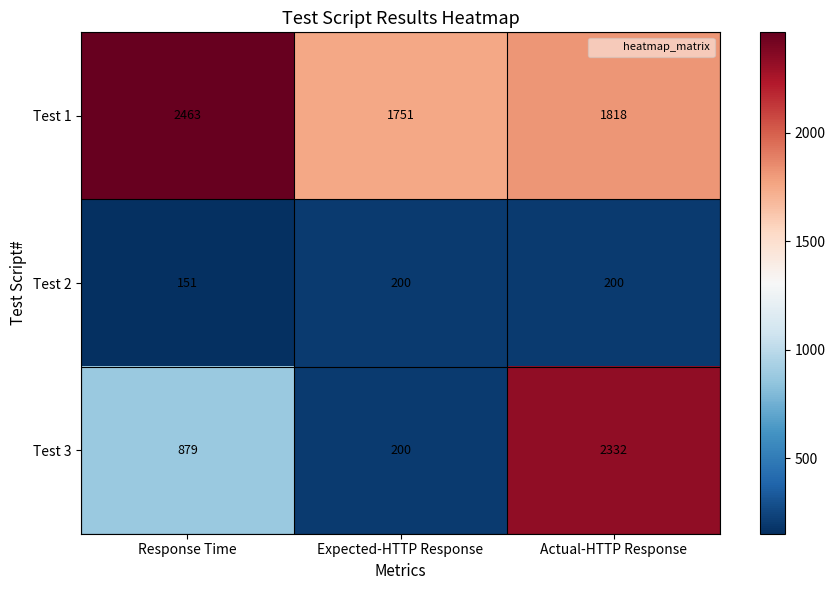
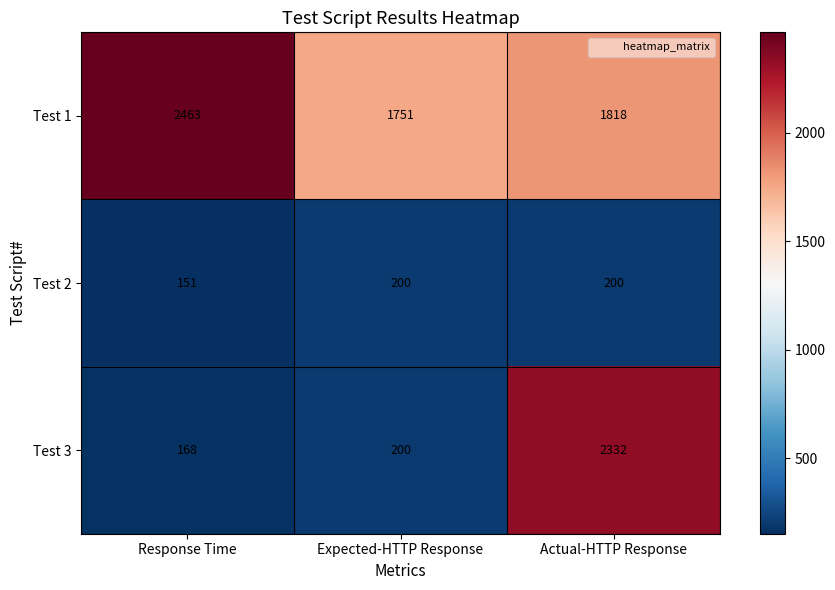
  {
    "Test 1": {
      "Response Time": 2463,
      "Expected-HTTP Response": 1751,
      "Actual-HTTP Response": 1818
    },
    "Test 2": {
      "Response Time": 151,
      "Expected-HTTP Response": 200,
      "Actual-HTTP Response": 200
    },
    "Test 3": {
-     "Response Time": 879,
+     "Response Time": 168,
      "Expected-HTTP Response": 200,
      "Actual-HTTP Response": 2332
    }
  }
